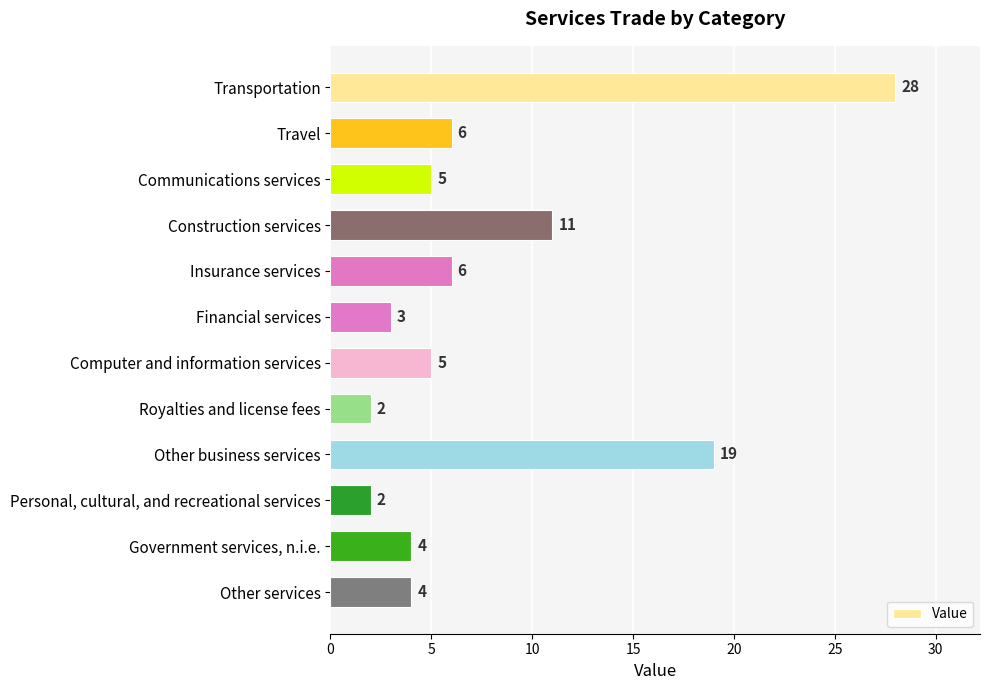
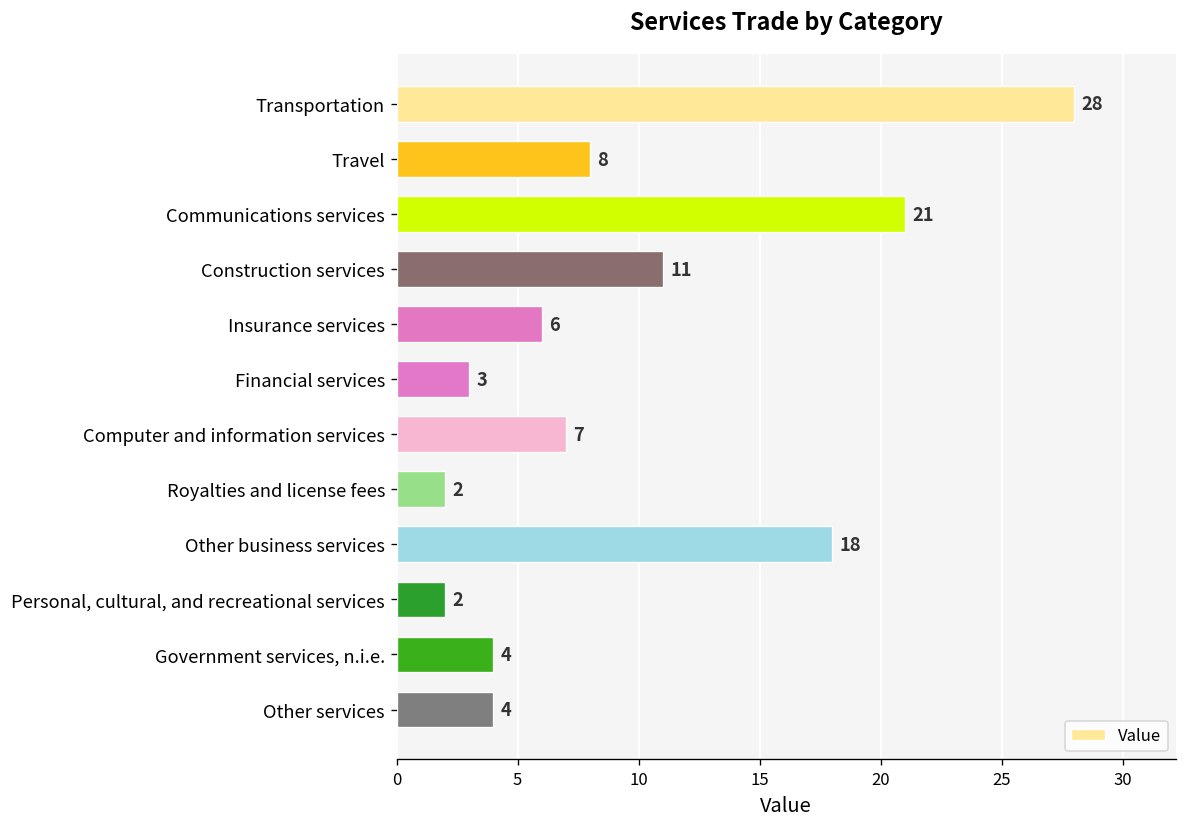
  {
    "Transportation": 28,
-   "Travel": 6,
-   "Communications services": 5,
+   "Travel": 8,
+   "Communications services": 21,
    "Construction services": 11,
    "Insurance services": 6,
    "Financial services": 3,
-   "Computer and information services": 5,
+   "Computer and information services": 7,
    "Royalties and license fees": 2,
-   "Other business services": 19,
+   "Other business services": 18,
    "Personal, cultural, and recreational services": 2,
    "Government services, n.i.e.": 4,
    "Other services": 4
  }
